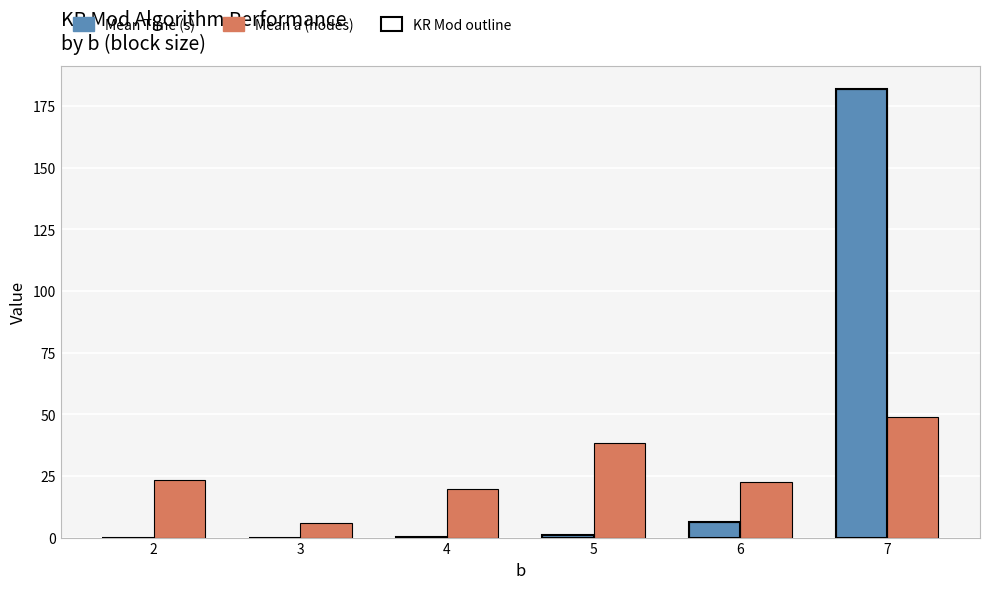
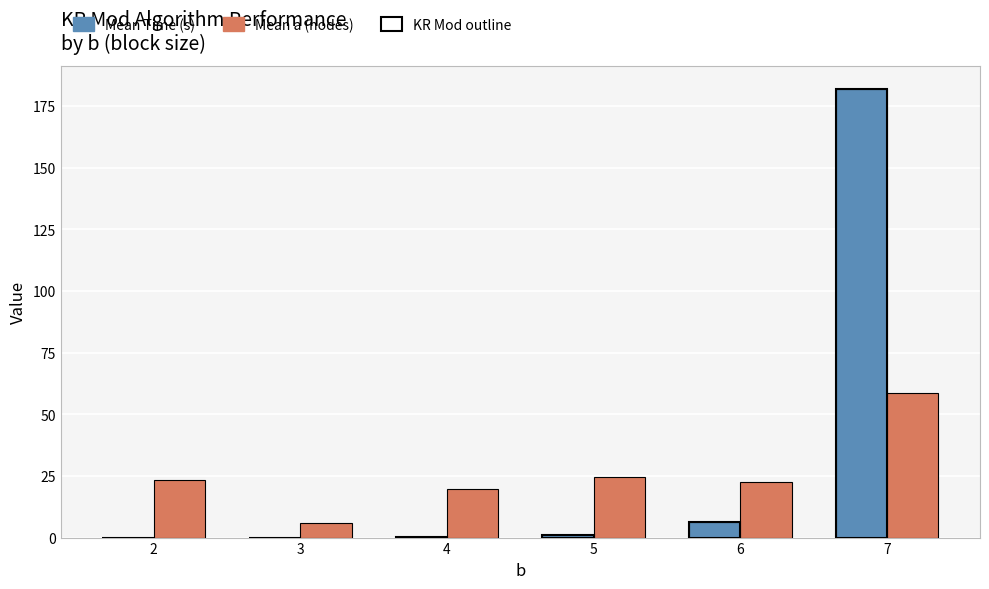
  {
    "KR Mod outline": {
      "2": 0,
      "6": 6,
      "7": 182
    },
    "Mean a (nodes)": {
      "2": 24,
      "3": 6,
      "4": 20,
-     "5": 39,
+     "5": 25,
      "6": 22,
-     "7": 49
+     "7": 59
    }
  }
